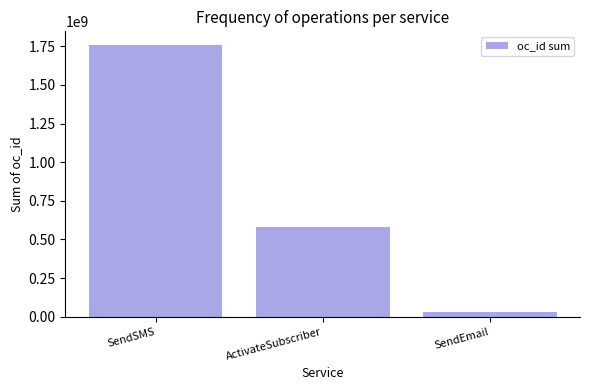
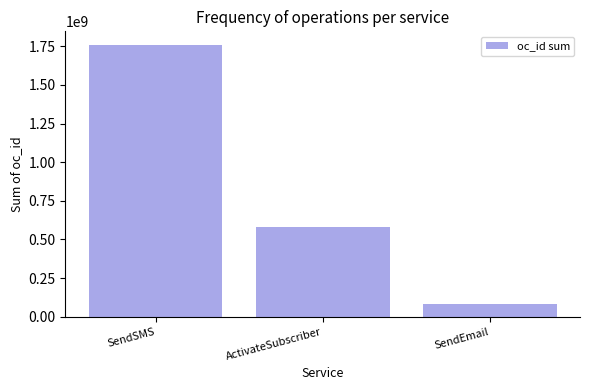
  {
    "SendSMS": 1760000000,
    "ActivateSubscriber": 580000000,
-   "SendEmail": 30000000
+   "SendEmail": 80000000
  }
